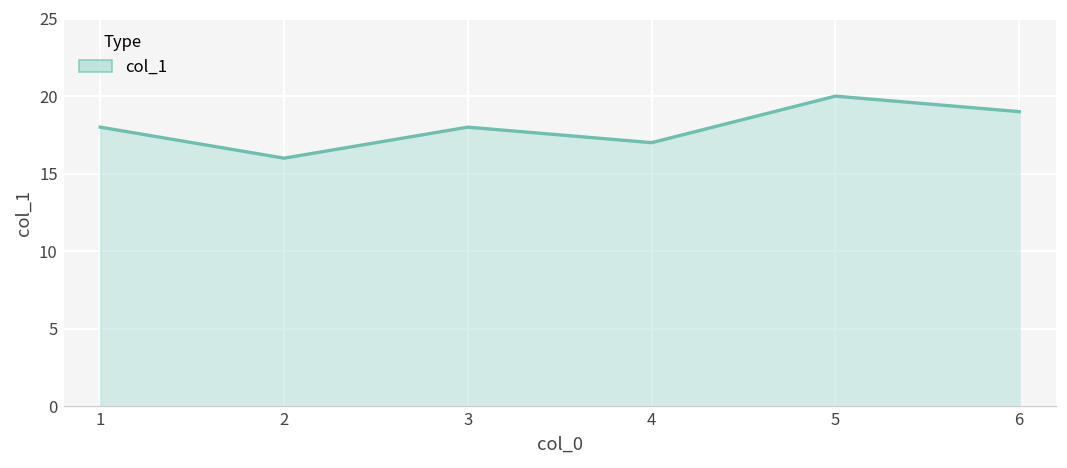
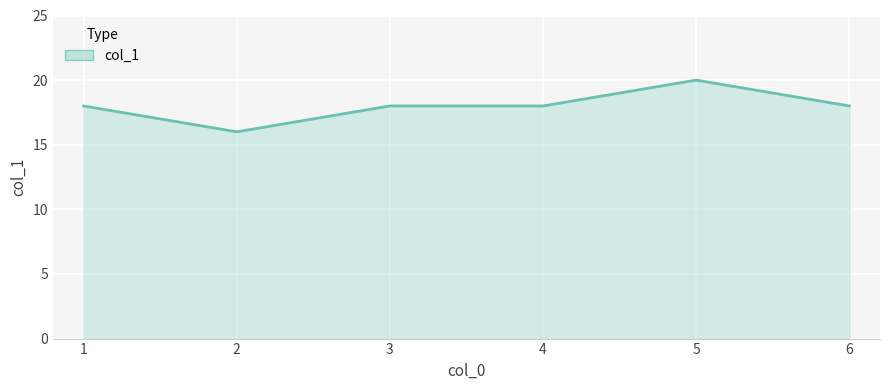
  {
    "1": 18,
    "2": 16,
    "3": 18,
-   "4": 17,
+   "4": 18,
    "5": 20,
-   "6": 19
+   "6": 18
  }
